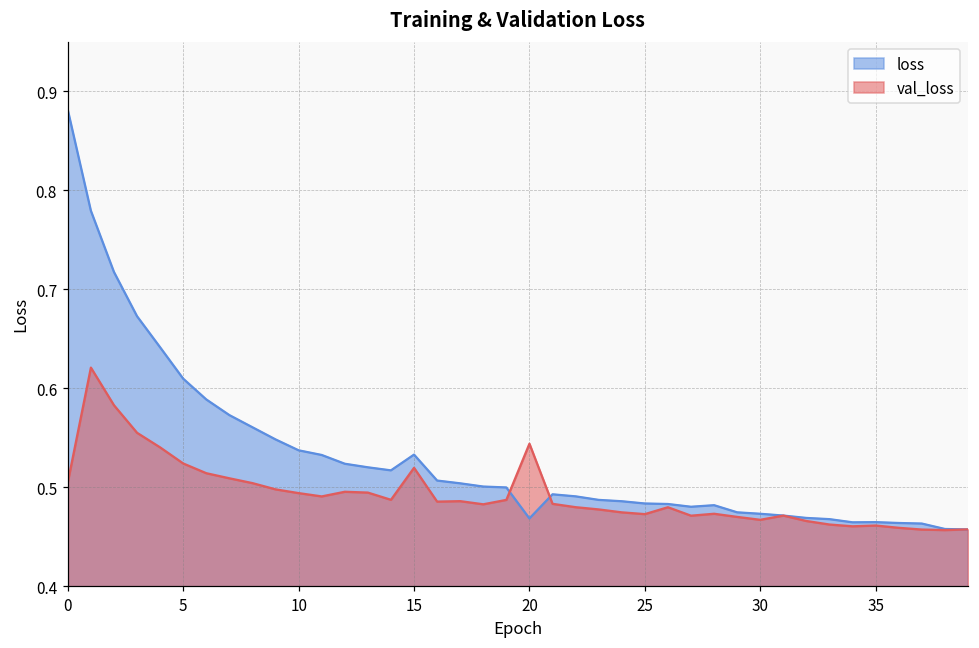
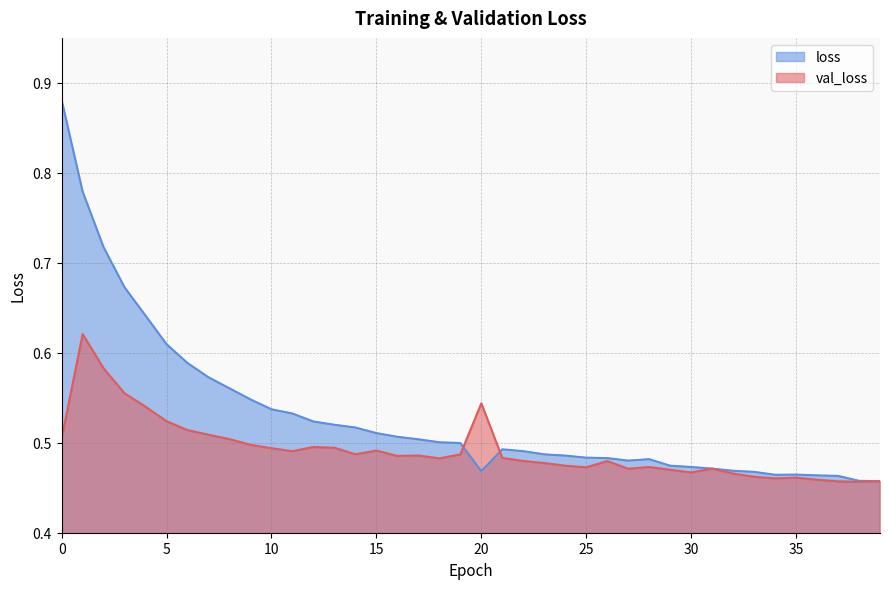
  {
    "loss": {
      "0": 0.88,
      "5": 0.61,
      "10": 0.54,
-     "15": 0.53,
+     "15": 0.51,
      "20": 0.47,
      "25": 0.48,
      "30": 0.47,
      "35": 0.46
    },
    "val_loss": {
      "0": 0.50,
      "5": 0.52,
      "10": 0.49,
-     "15": 0.52,
+     "15": 0.49,
      "20": 0.54,
      "25": 0.47,
      "30": 0.47,
      "35": 0.46
    }
  }
